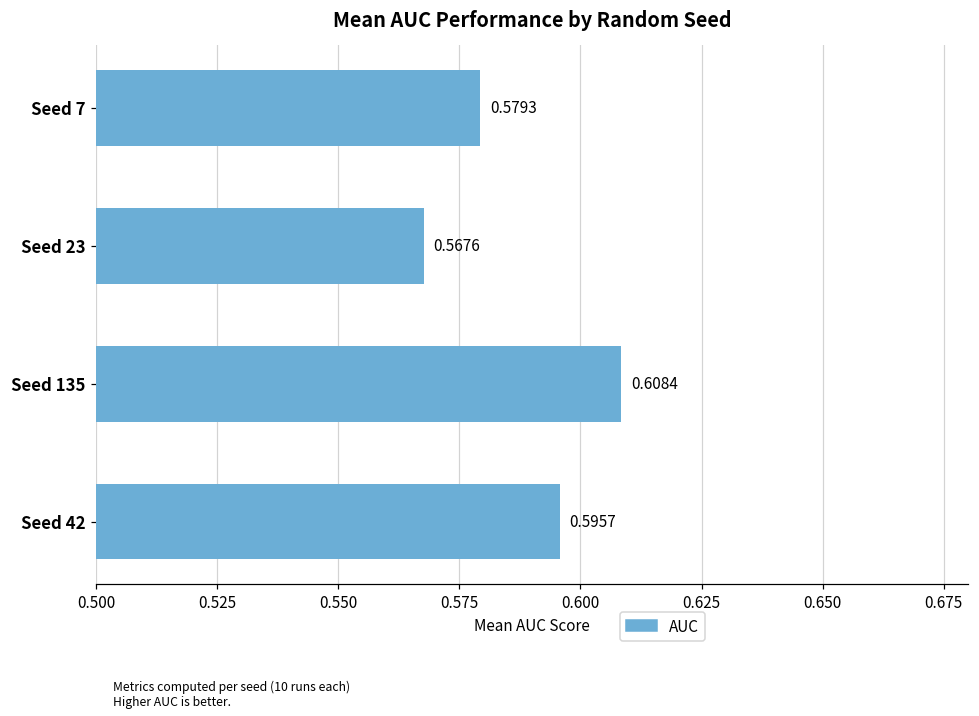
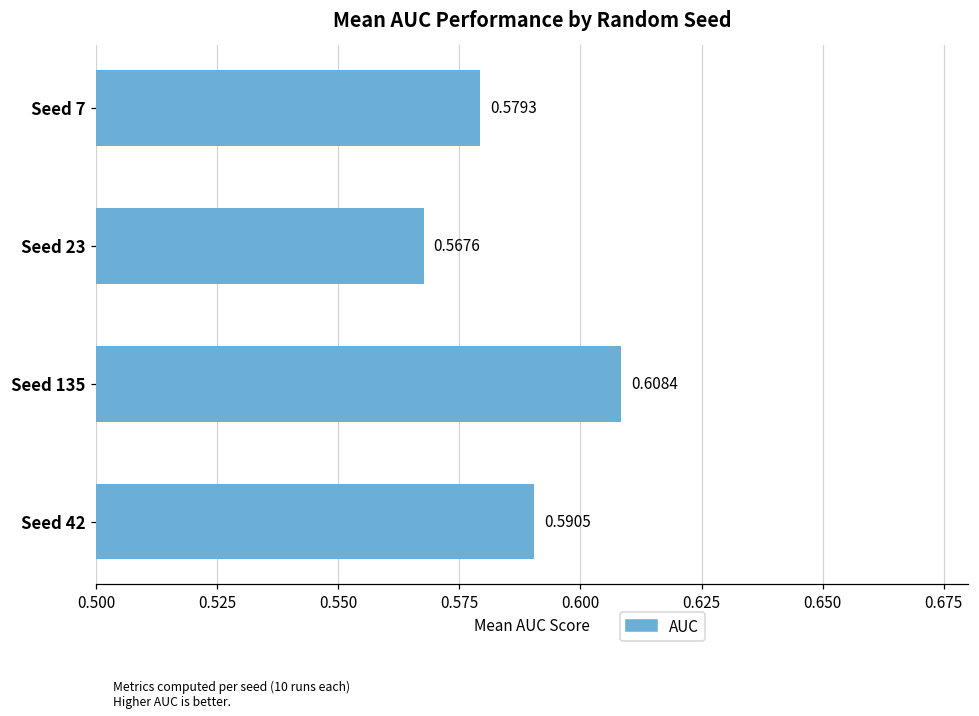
  {
    "Seed 7": 0.5793,
    "Seed 23": 0.5676,
    "Seed 135": 0.6084,
-   "Seed 42": 0.5957
+   "Seed 42": 0.5905
  }
